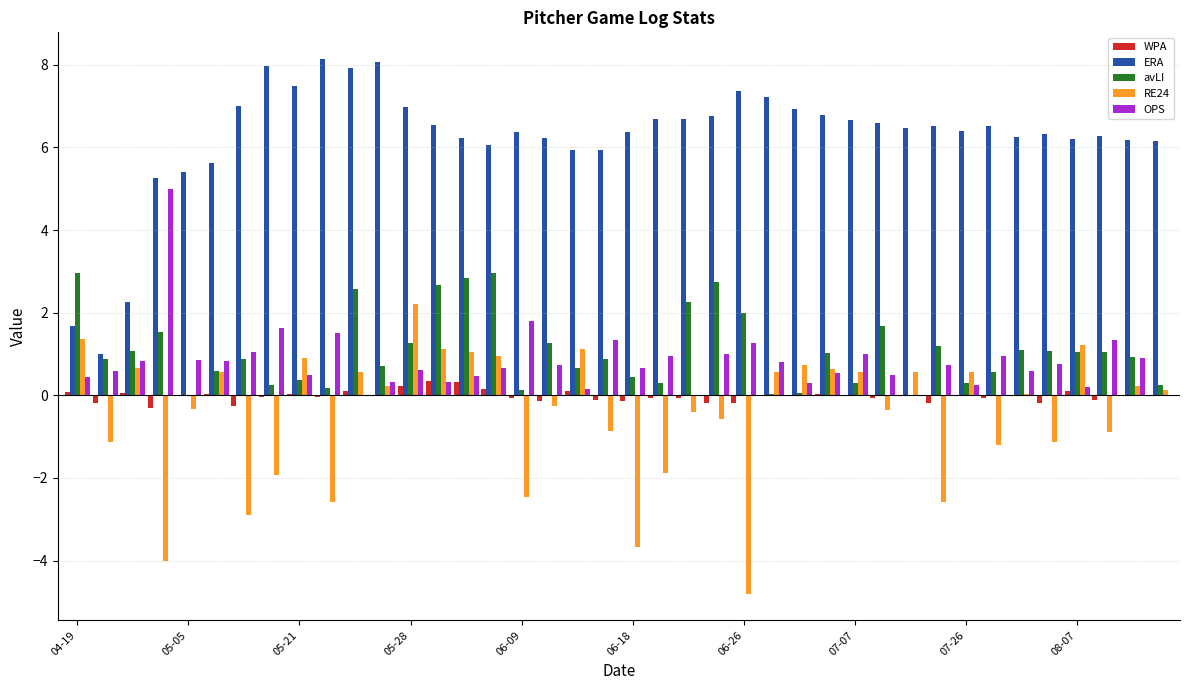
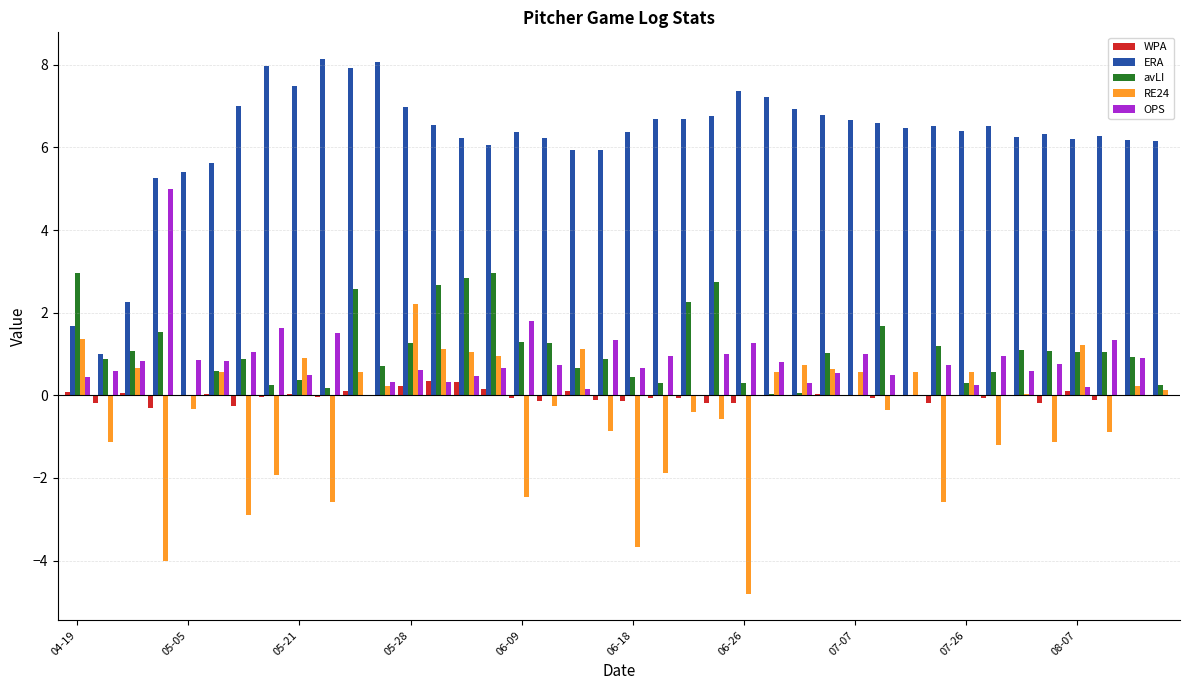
  {
    "avLI": {
      "04-19": 3.0,
      "05-05": 0.0,
      "05-21": 0.4,
      "05-28": 1.3,
-     "06-09": 0.1,
+     "06-09": 1.3,
      "06-18": 0.4,
-     "06-26": 2.0,
-     "07-07": 0.3,
+     "06-26": 0.3,
+     "07-07": 0.0,
      "07-26": 0.3,
      "08-07": 1.1
    }
  }
